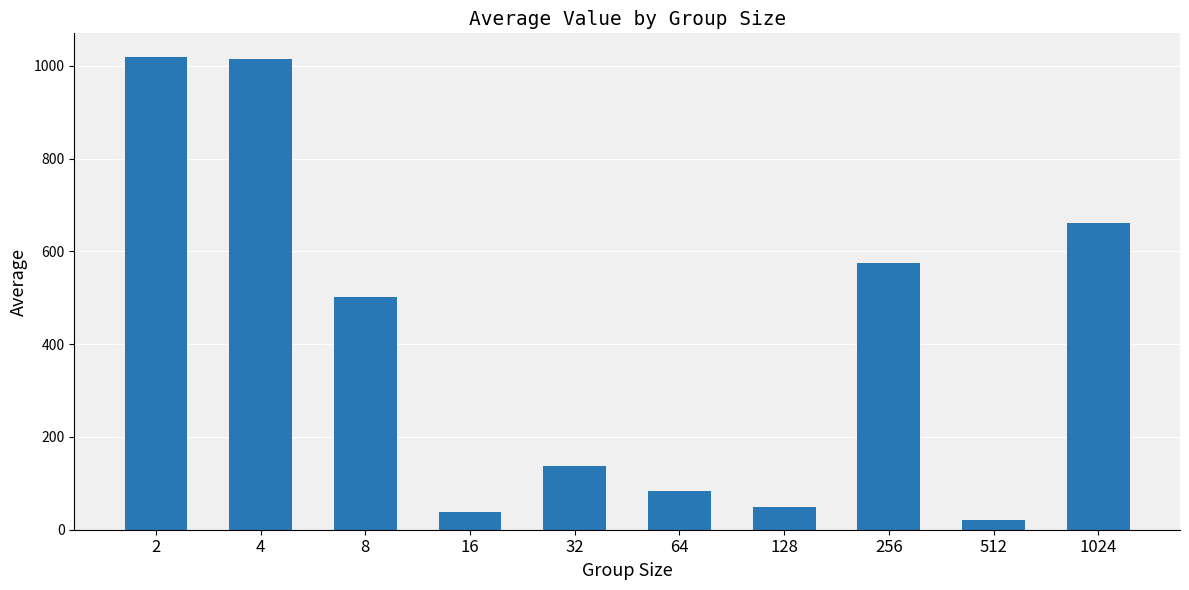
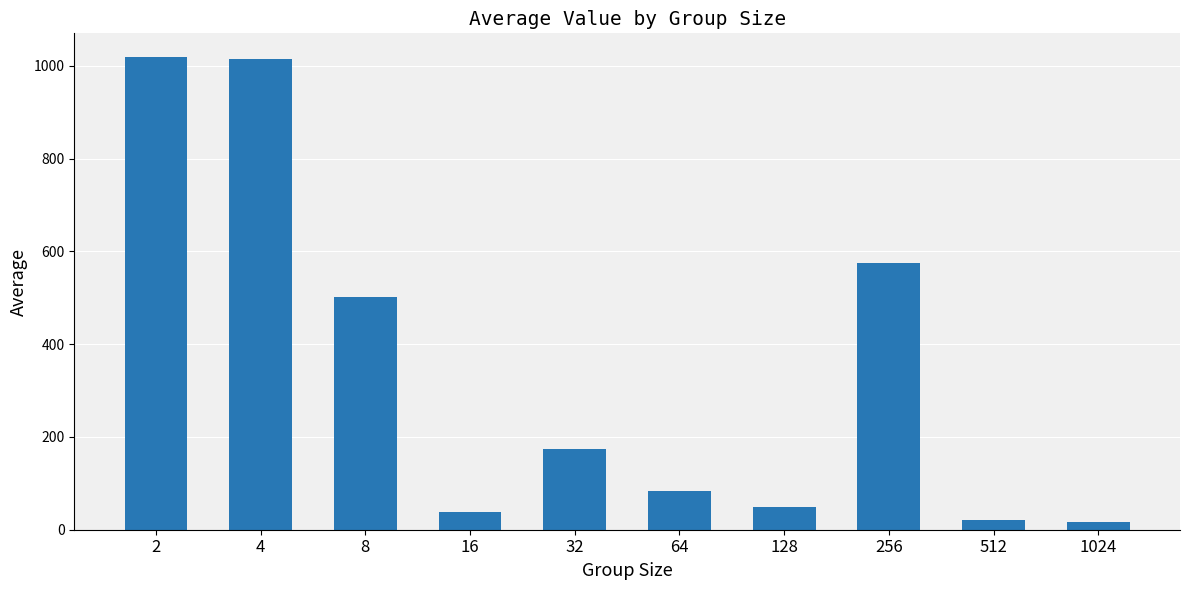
  {
    "2": 1020,
    "4": 1010,
    "8": 500,
    "16": 40,
-   "32": 140,
+   "32": 170,
    "64": 80,
    "128": 50,
    "256": 570,
    "512": 20,
-   "1024": 660
+   "1024": 20
  }
